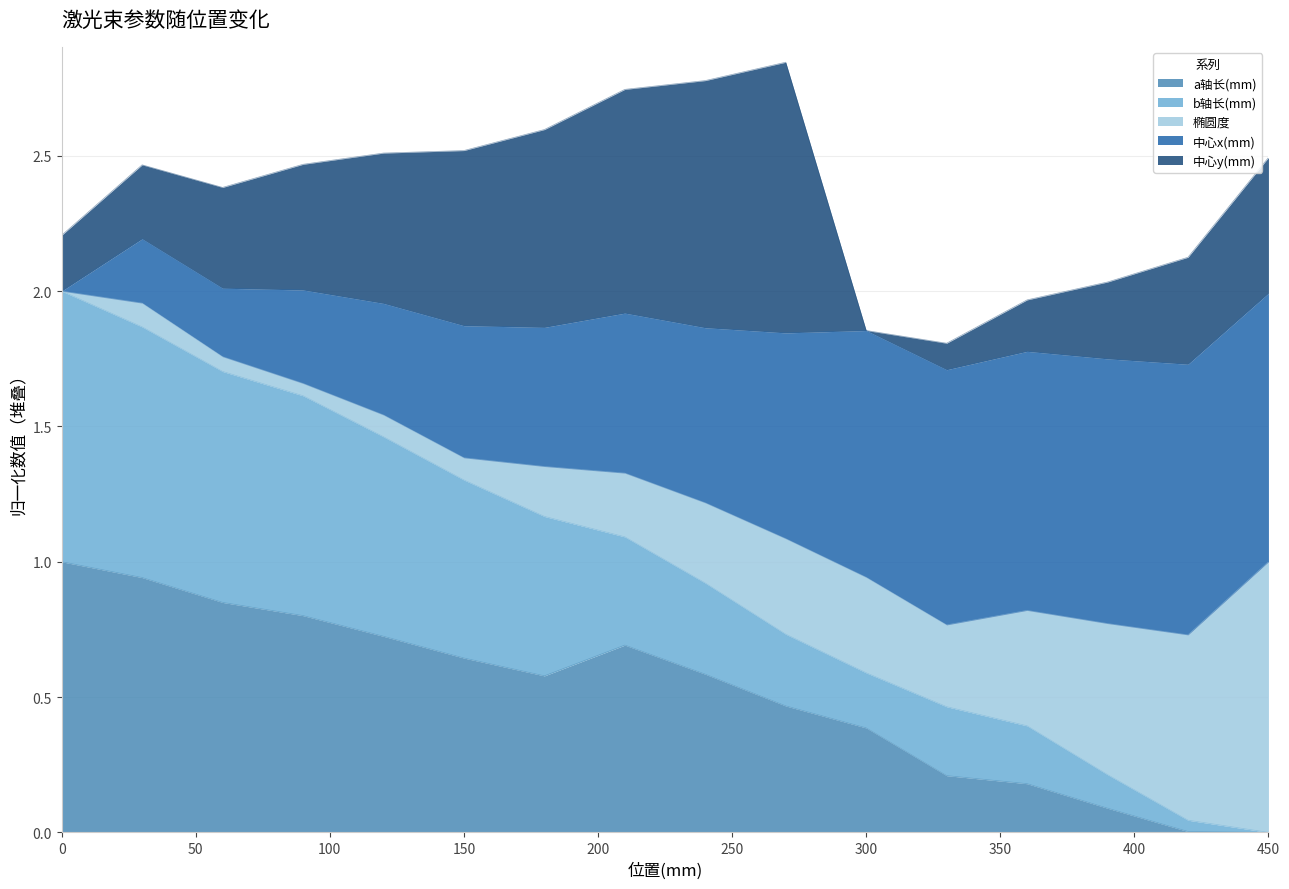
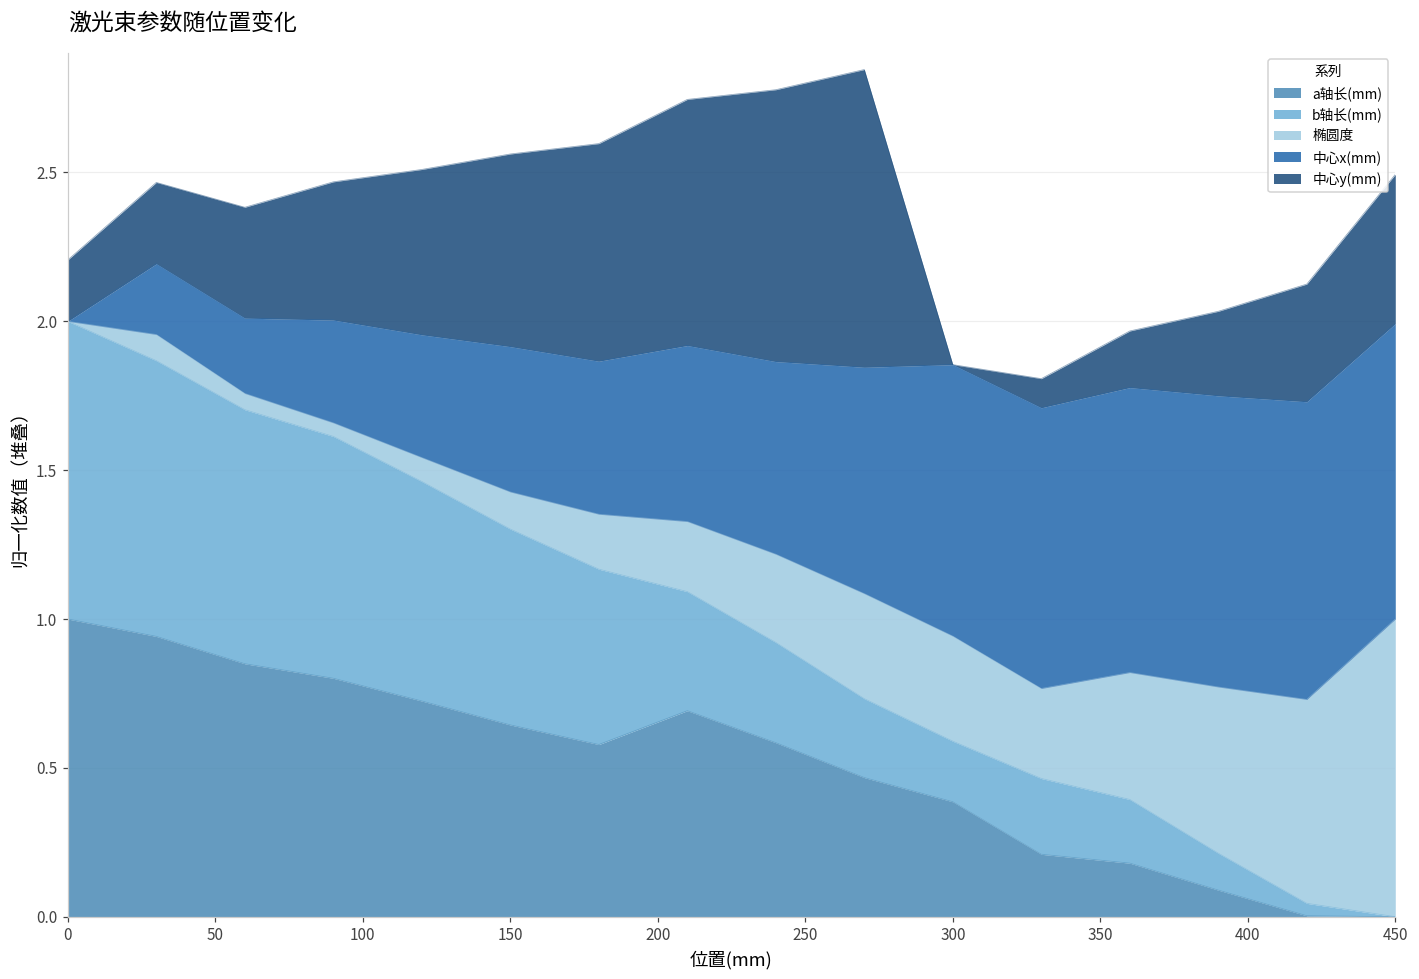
  {
    "椭圆度": {
-     "150": 0.08,
+     "150": 0.12,
      "300": 0.35,
      "450": 1.00
    }
  }
